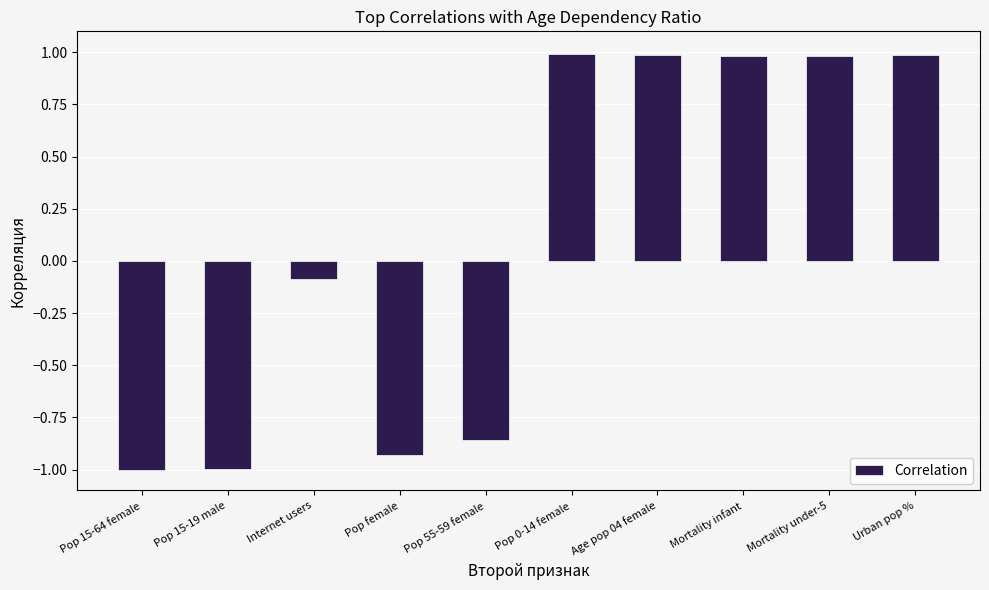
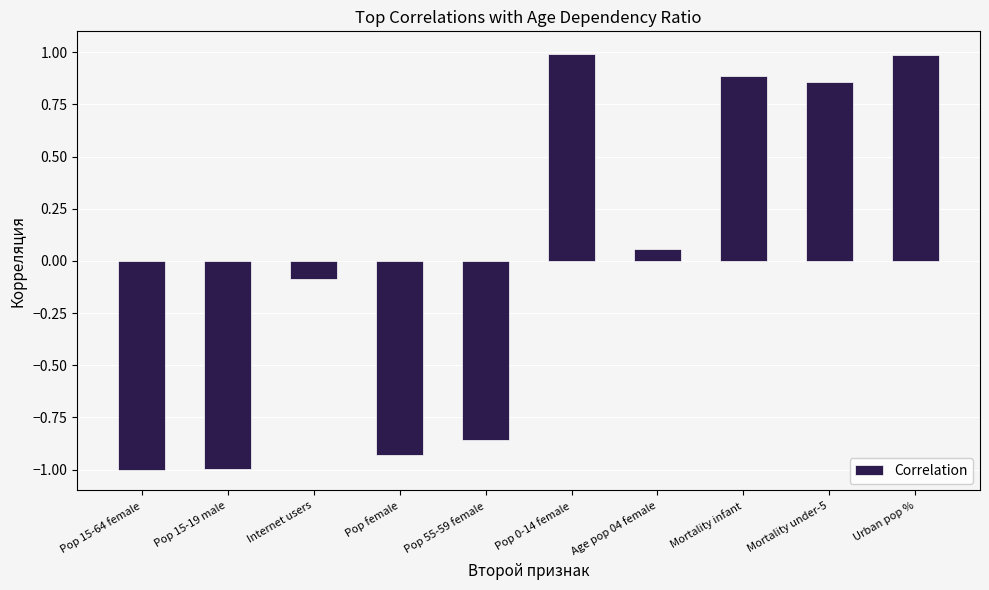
  {
    "Pop 15-64 female": -1.00,
    "Pop 15-19 male": -1.00,
    "Internet users": -0.09,
    "Pop female": -0.93,
    "Pop 55-59 female": -0.86,
    "Pop 0-14 female": 0.99,
-   "Age pop 04 female": 0.99,
-   "Mortality infant": 0.98,
-   "Mortality under-5": 0.98,
+   "Age pop 04 female": 0.06,
+   "Mortality infant": 0.89,
+   "Mortality under-5": 0.85,
    "Urban pop %": 0.99
  }
